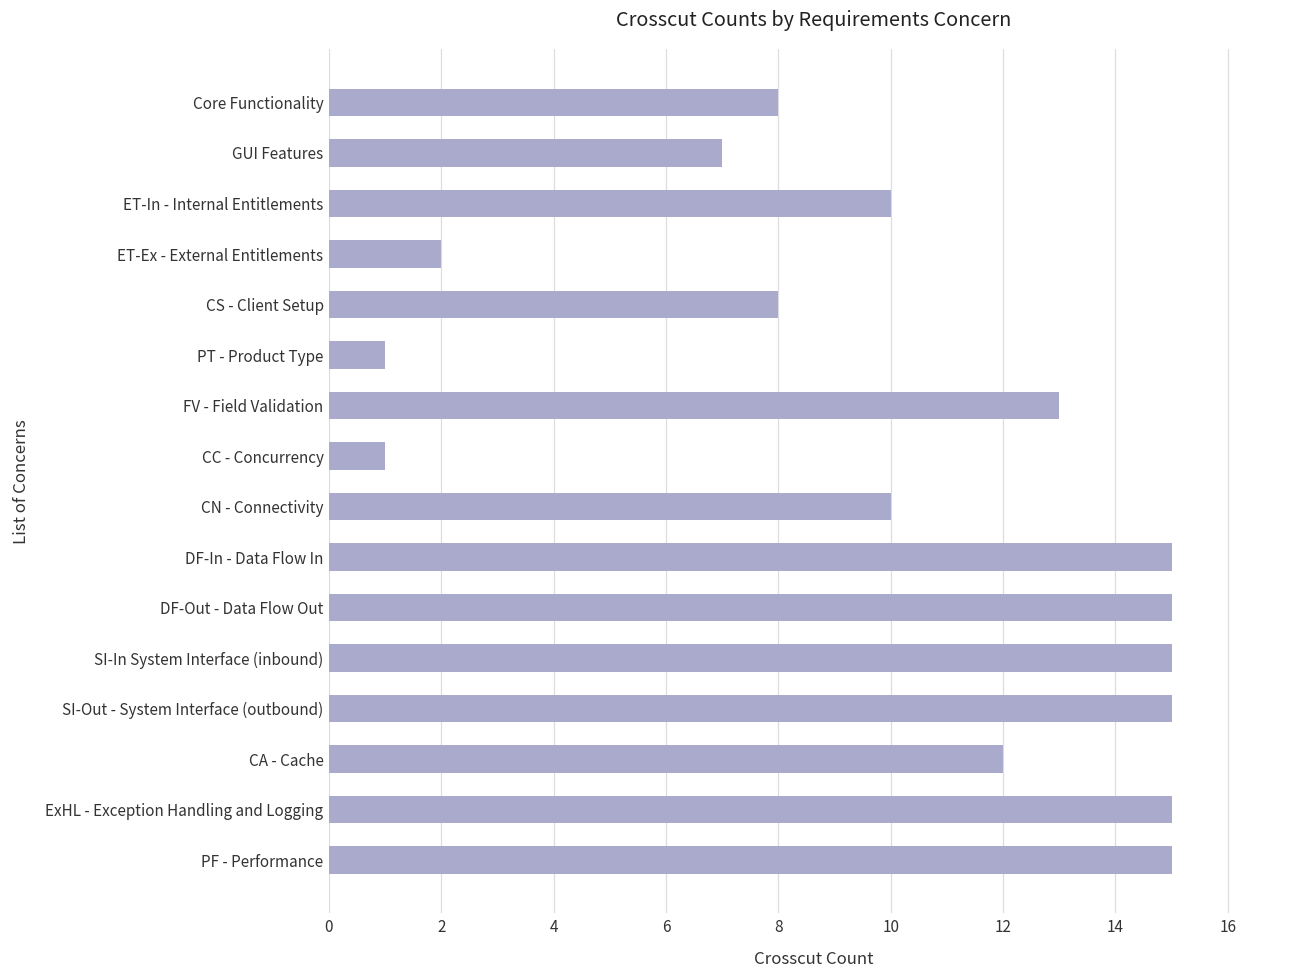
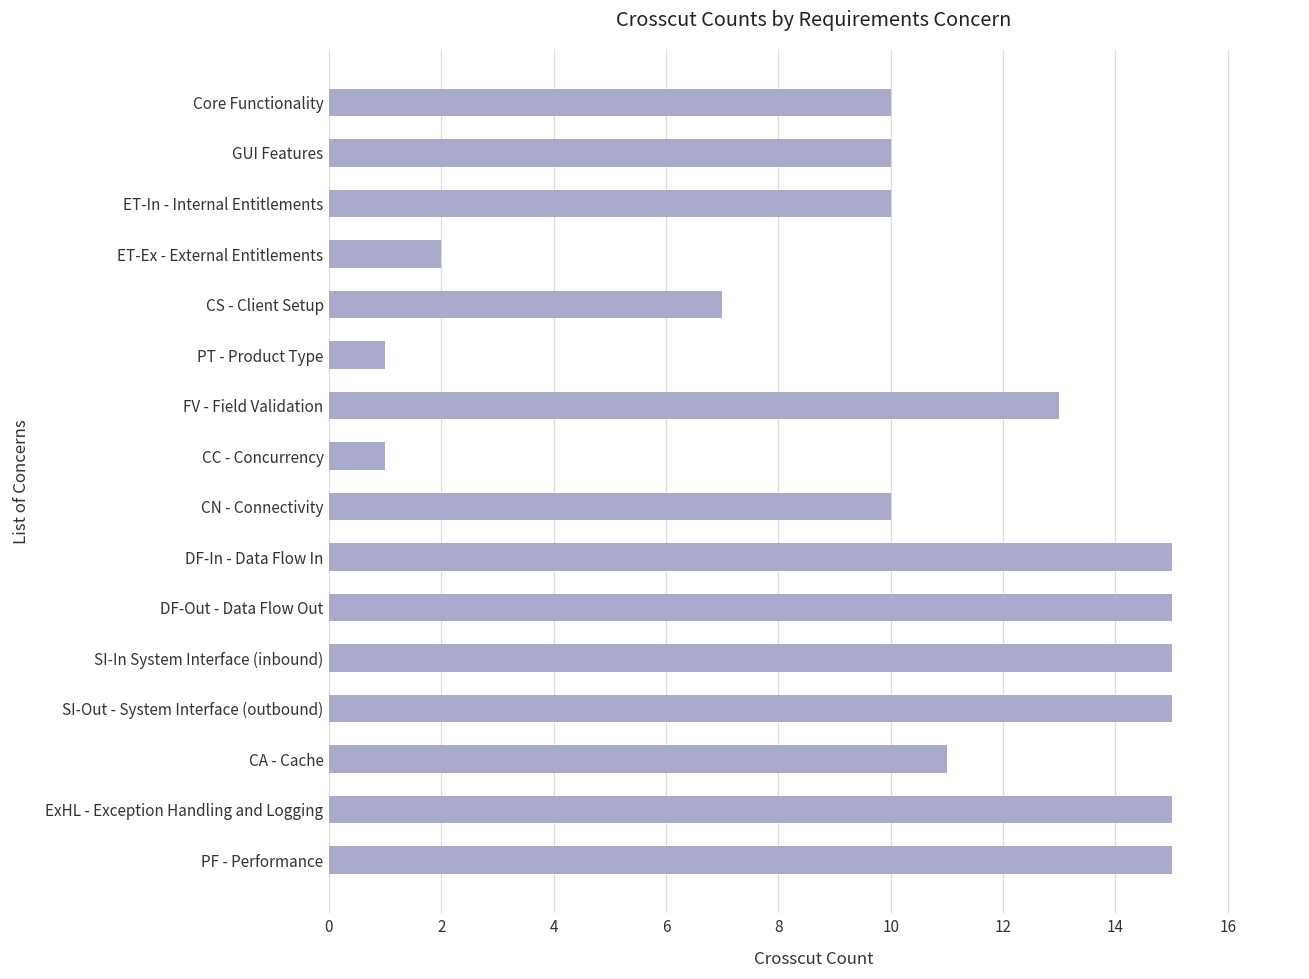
  {
-   "Core Functionality": 8,
-   "GUI Features": 7,
+   "Core Functionality": 10,
+   "GUI Features": 10,
    "ET-In - Internal Entitlements": 10,
    "ET-Ex - External Entitlements": 2,
-   "CS - Client Setup": 8,
+   "CS - Client Setup": 7,
    "PT - Product Type": 1,
    "FV - Field Validation": 13,
    "CC - Concurrency": 1,
    "CN - Connectivity": 10,
    "DF-In - Data Flow In": 15,
    "DF-Out - Data Flow Out": 15,
    "SI-In System Interface (inbound)": 15,
    "SI-Out - System Interface (outbound)": 15,
-   "CA - Cache": 12,
+   "CA - Cache": 11,
    "ExHL - Exception Handling and Logging": 15,
    "PF - Performance": 15
  }
